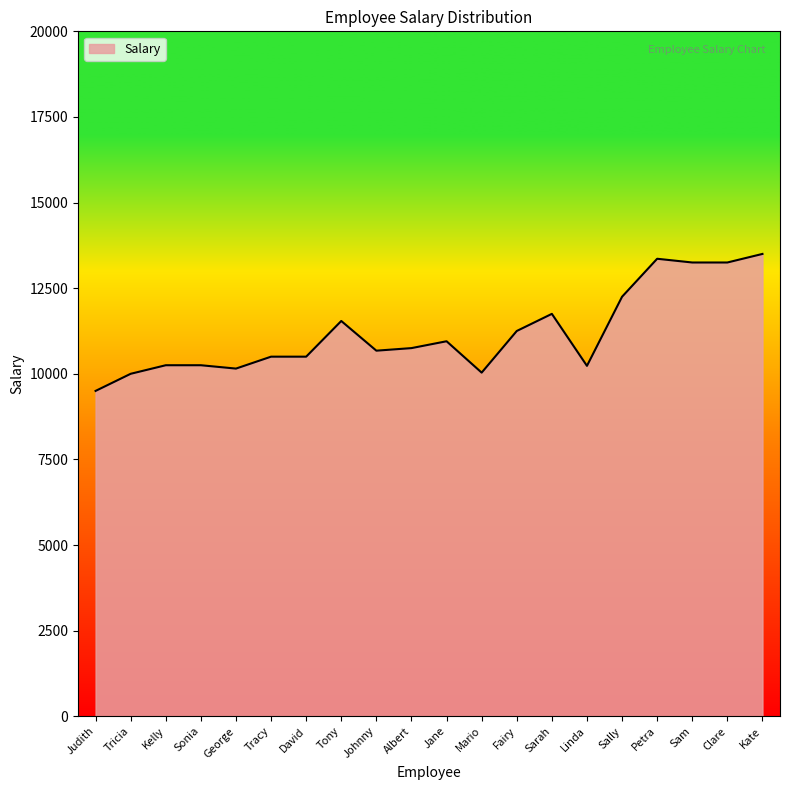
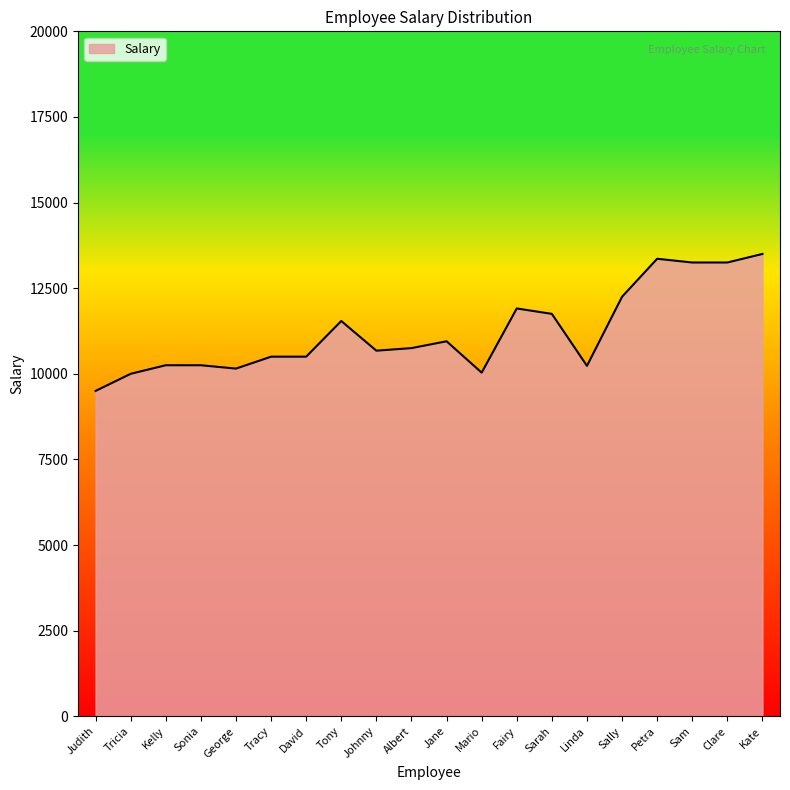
  {
    "Judith": 9500,
    "Tricia": 10000,
    "Kelly": 10300,
    "Sonia": 10300,
    "George": 10200,
    "Tracy": 10500,
    "David": 10500,
    "Tony": 11500,
    "Johnny": 10700,
    "Albert": 10800,
    "Jane": 11000,
    "Mario": 10000,
-   "Fairy": 11300,
+   "Fairy": 11900,
    "Sarah": 11800,
    "Linda": 10200,
    "Sally": 12300,
    "Petra": 13400,
    "Sam": 13300,
    "Clare": 13300,
    "Kate": 13500
  }
